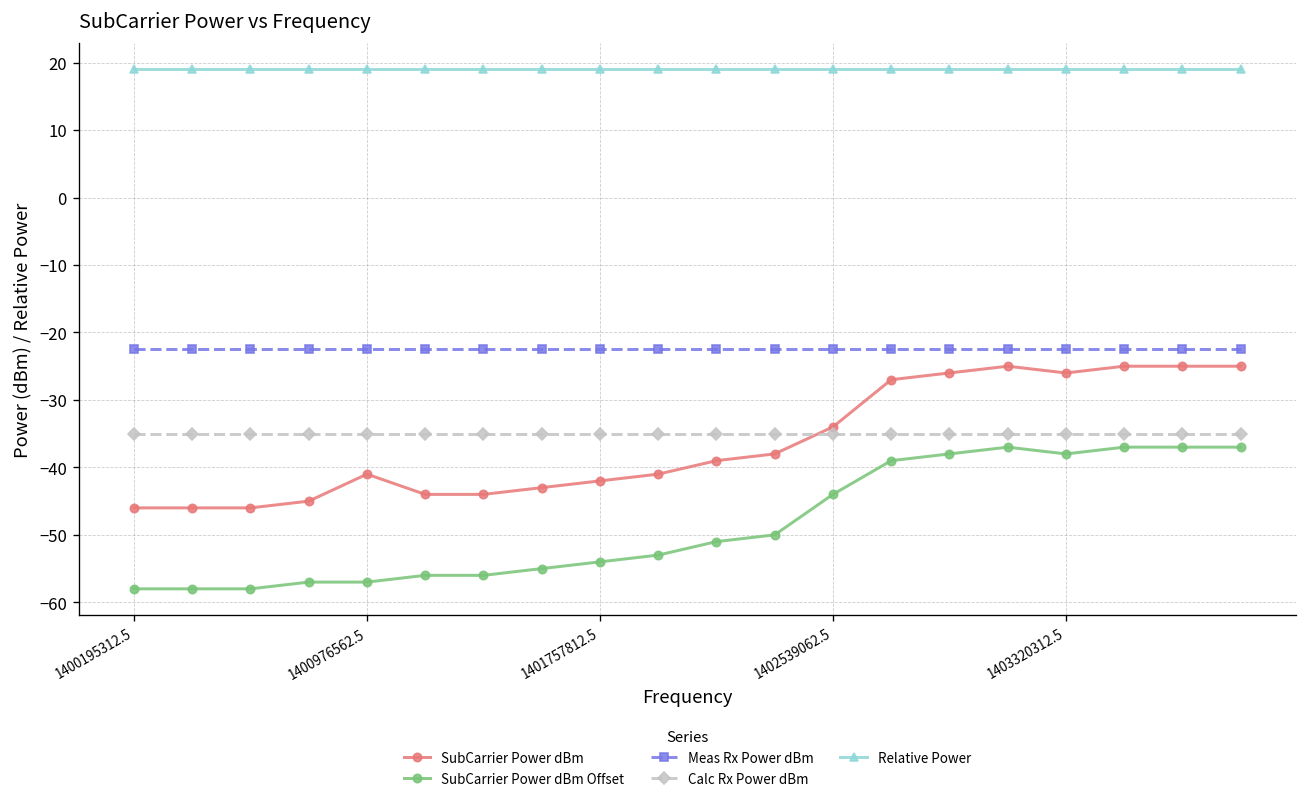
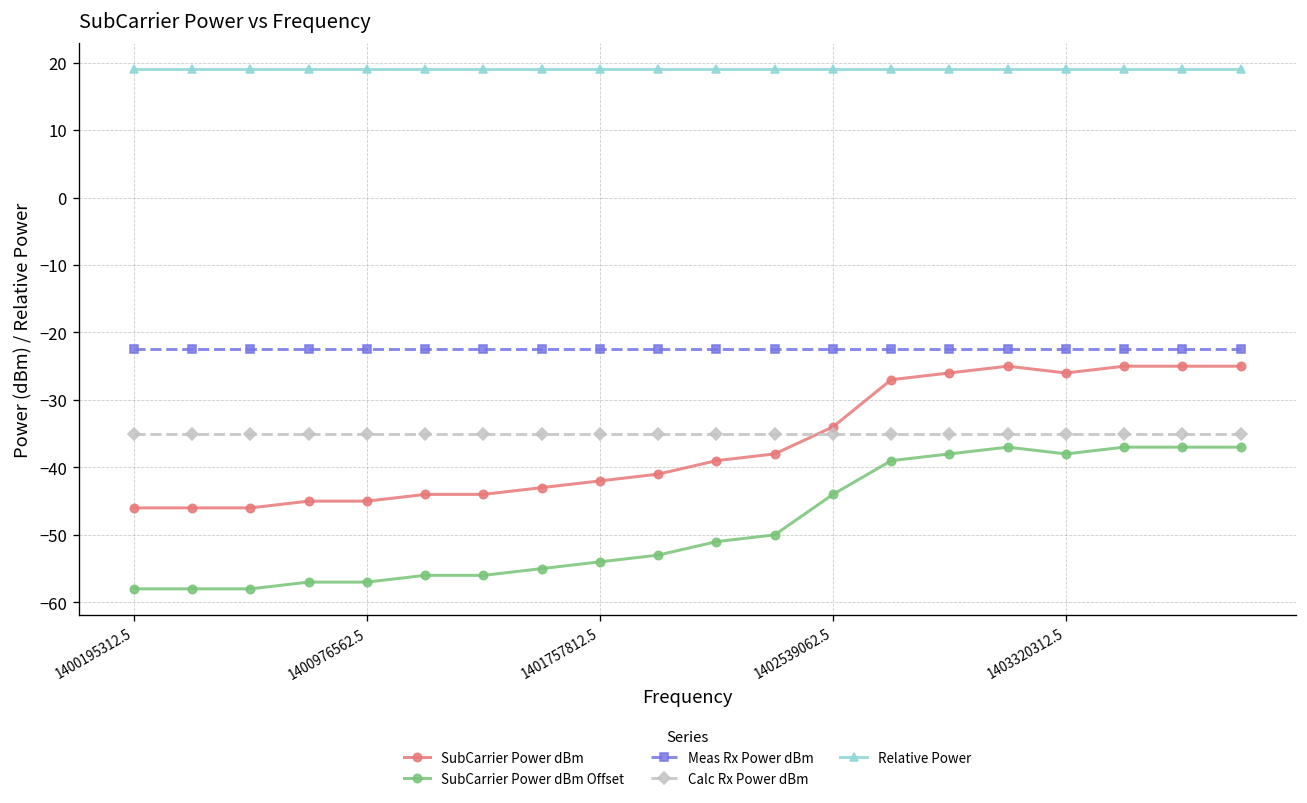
  {
    "SubCarrier Power dBm": {
      "1400195312.5": -46,
-     "1400976562.5": -41,
+     "1400976562.5": -45,
      "1401757812.5": -42,
      "1402539062.5": -34,
      "1403320312.5": -26
    },
    "SubCarrier Power dBm Offset": {
      "1400195312.5": -58,
      "1400976562.5": -57,
      "1401757812.5": -54,
      "1402539062.5": -44,
      "1403320312.5": -38
    },
    "Meas Rx Power dBm": {
      "1400195312.5": -22,
      "1400976562.5": -22,
      "1401757812.5": -22,
      "1402539062.5": -22,
      "1403320312.5": -22
    },
    "Calc Rx Power dBm": {
      "1400195312.5": -35,
      "1400976562.5": -35,
      "1401757812.5": -35,
      "1402539062.5": -35,
      "1403320312.5": -35
    },
    "Relative Power": {
      "1400195312.5": 19,
      "1400976562.5": 19,
      "1401757812.5": 19,
      "1402539062.5": 19,
      "1403320312.5": 19
    }
  }
